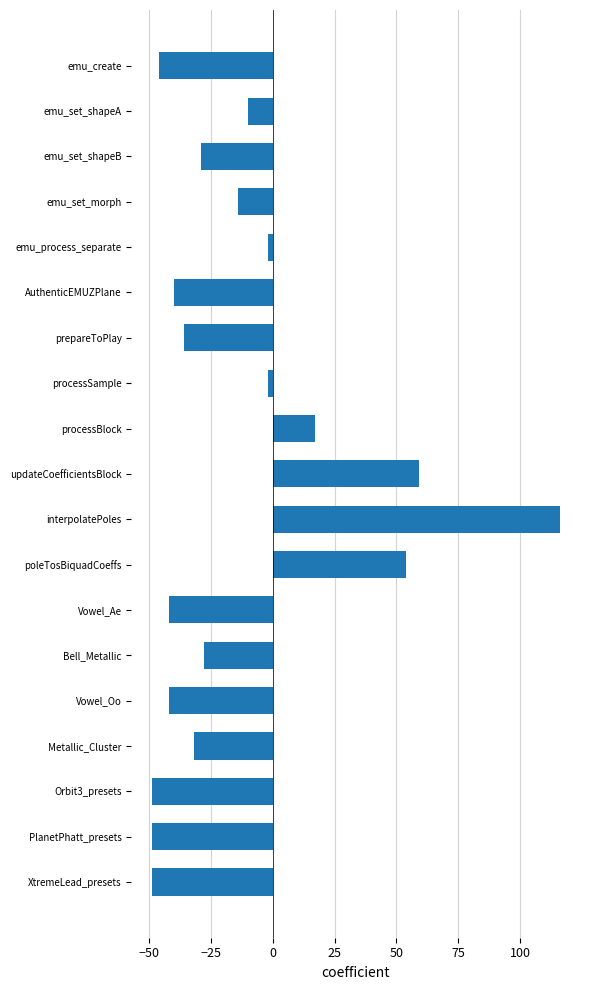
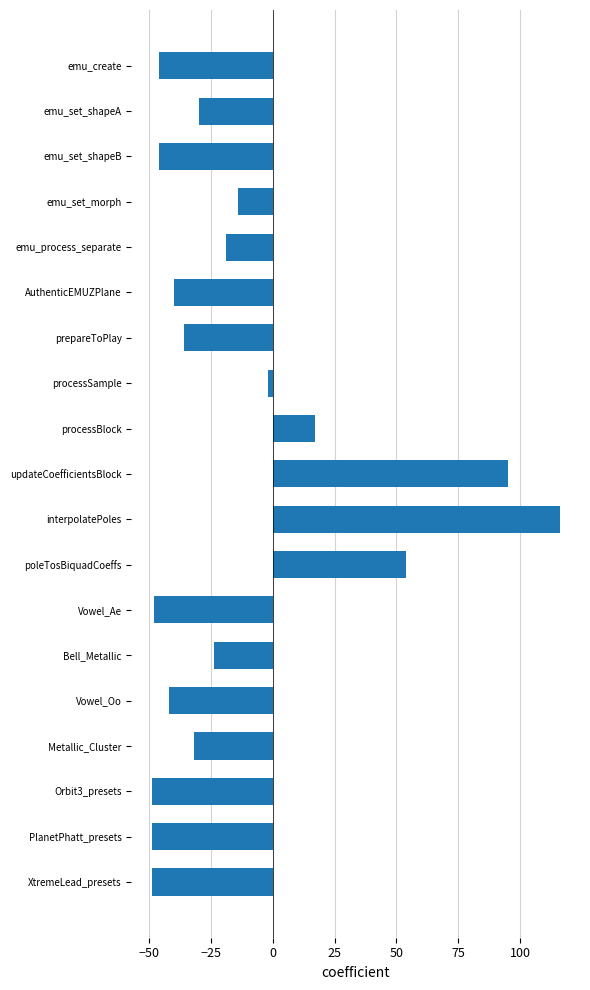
  {
    "emu_create": -46,
-   "emu_set_shapeA": -10,
-   "emu_set_shapeB": -29,
+   "emu_set_shapeA": -30,
+   "emu_set_shapeB": -46,
    "emu_set_morph": -14,
-   "emu_process_separate": -2,
+   "emu_process_separate": -19,
    "AuthenticEMUZPlane": -40,
    "prepareToPlay": -36,
    "processSample": -2,
    "processBlock": 17,
-   "updateCoefficientsBlock": 59,
+   "updateCoefficientsBlock": 95,
    "interpolatePoles": 116,
    "poleTosBiquadCoeffs": 54,
-   "Vowel_Ae": -42,
-   "Bell_Metallic": -28,
+   "Vowel_Ae": -48,
+   "Bell_Metallic": -24,
    "Vowel_Oo": -42,
    "Metallic_Cluster": -32,
    "Orbit3_presets": -49,
    "PlanetPhatt_presets": -49,
    "XtremeLead_presets": -49
  }
